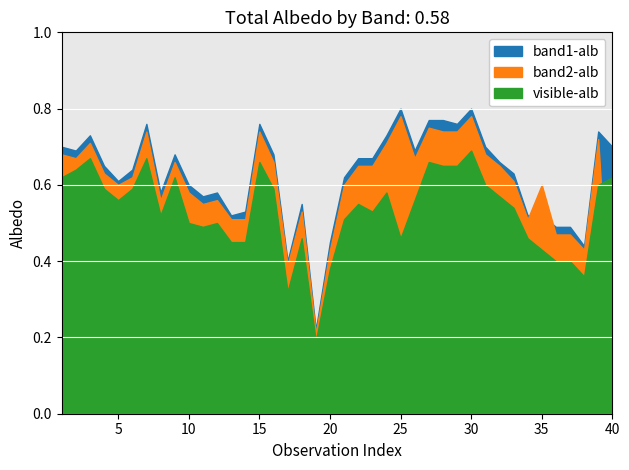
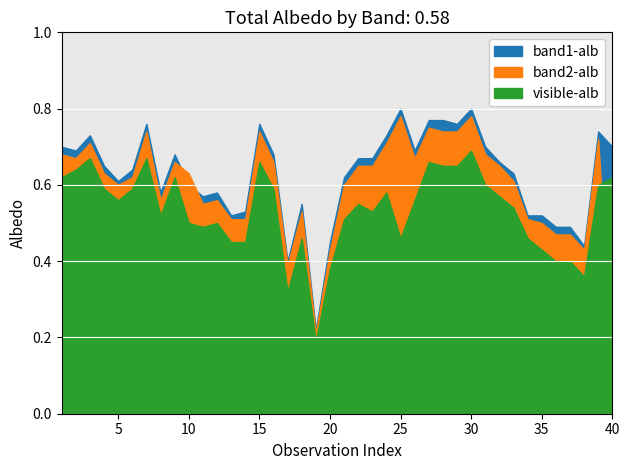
  {
    "band1-alb": {
      "5": 0.61,
      "15": 0.76,
      "20": 0.45,
      "25": 0.80,
      "30": 0.80,
      "40": 0.70
    },
    "band2-alb": {
      "5": 0.60,
-     "10": 0.58,
+     "10": 0.63,
      "15": 0.74,
      "20": 0.43,
      "25": 0.78,
      "30": 0.78,
-     "35": 0.6
+     "35": 0.5
    },
    "visible-alb": {
      "5": 0.56,
      "10": 0.50,
      "15": 0.66,
      "20": 0.38,
      "25": 0.46,
      "30": 0.69,
      "35": 0.43,
      "40": 0.62
    }
  }
